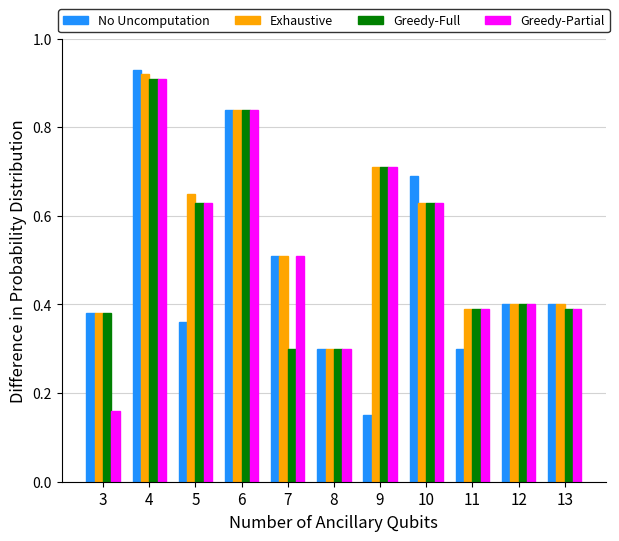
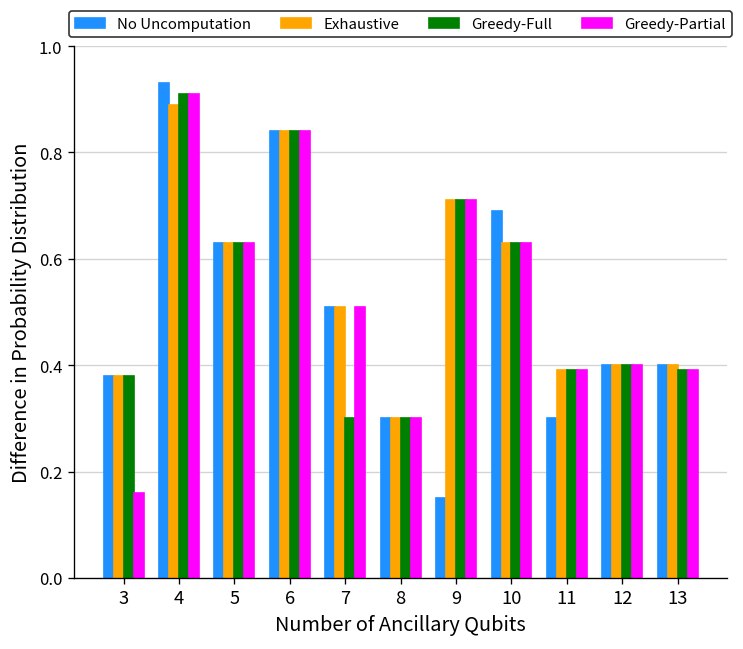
  {
    "No Uncomputation": {
      "3": 0.38,
      "4": 0.93,
-     "5": 0.36,
+     "5": 0.63,
      "6": 0.84,
      "7": 0.51,
      "8": 0.30,
      "9": 0.15,
      "10": 0.69,
      "11": 0.30,
      "12": 0.40,
      "13": 0.40
    },
    "Exhaustive": {
      "3": 0.38,
-     "4": 0.92,
-     "5": 0.65,
+     "4": 0.89,
+     "5": 0.63,
      "6": 0.84,
      "7": 0.51,
      "8": 0.30,
      "9": 0.71,
      "10": 0.63,
      "11": 0.39,
      "12": 0.40,
      "13": 0.40
    },
    "Greedy-Full": {
      "3": 0.38,
      "4": 0.91,
      "5": 0.63,
      "6": 0.84,
      "7": 0.30,
      "8": 0.30,
      "9": 0.71,
      "10": 0.63,
      "11": 0.39,
      "12": 0.40,
      "13": 0.39
    },
    "Greedy-Partial": {
      "3": 0.16,
      "4": 0.91,
      "5": 0.63,
      "6": 0.84,
      "7": 0.51,
      "8": 0.30,
      "9": 0.71,
      "10": 0.63,
      "11": 0.39,
      "12": 0.40,
      "13": 0.39
    }
  }
